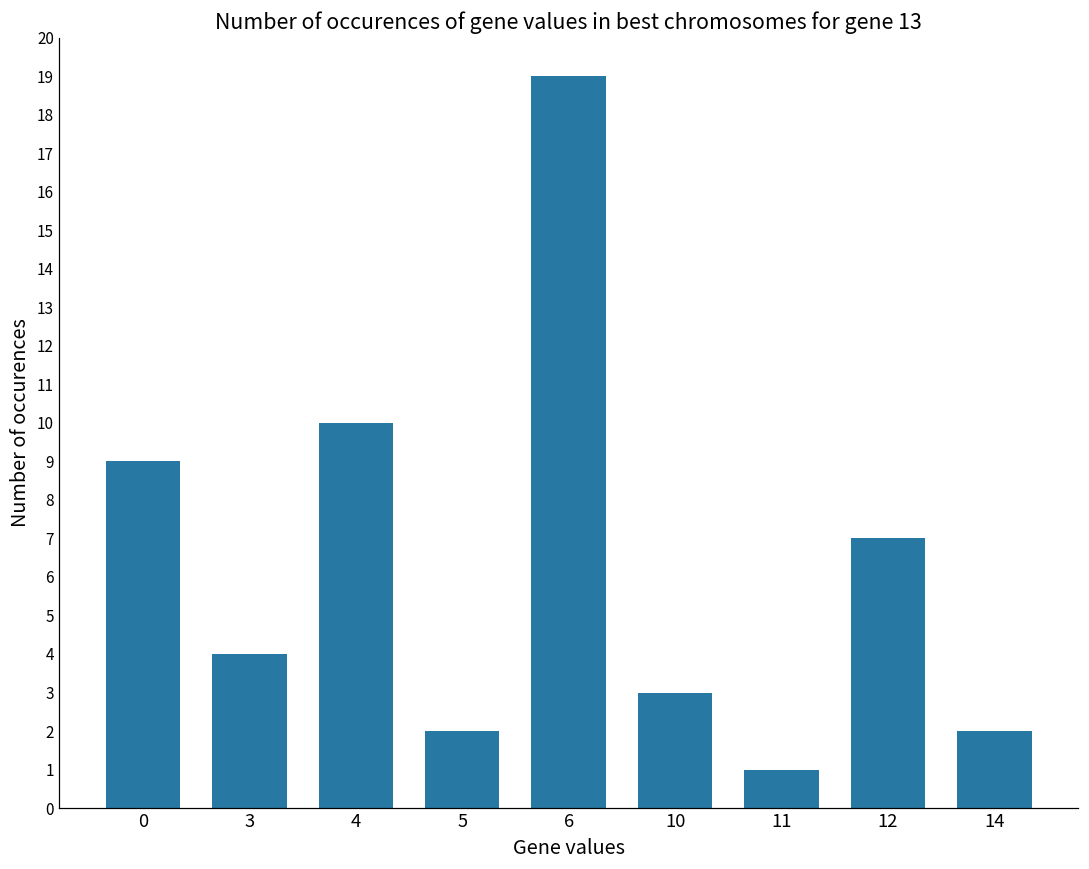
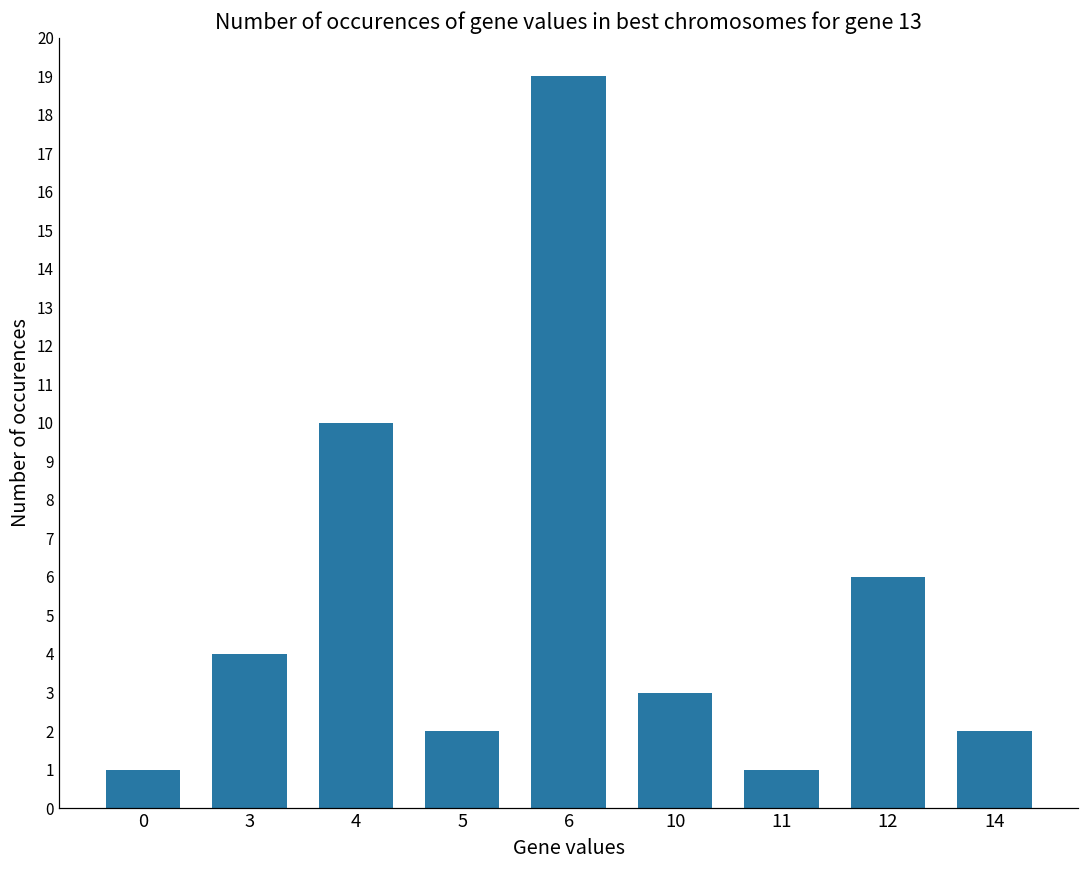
  {
-   "0": 9,
+   "0": 1,
    "3": 4,
    "4": 10,
    "5": 2,
    "6": 19,
    "10": 3,
    "11": 1,
-   "12": 7,
+   "12": 6,
    "14": 2
  }
